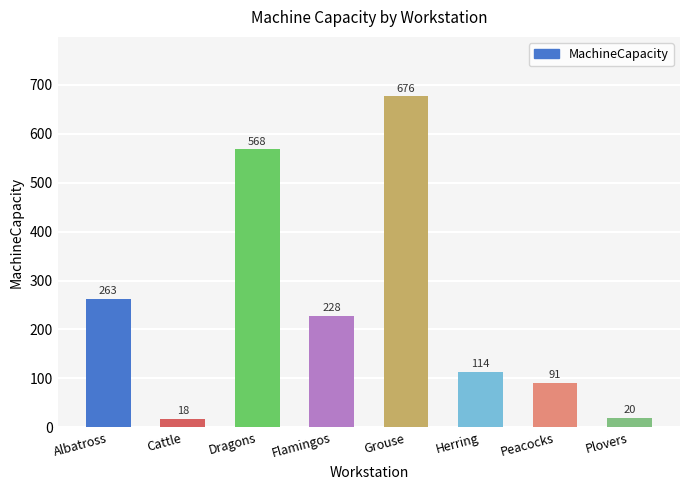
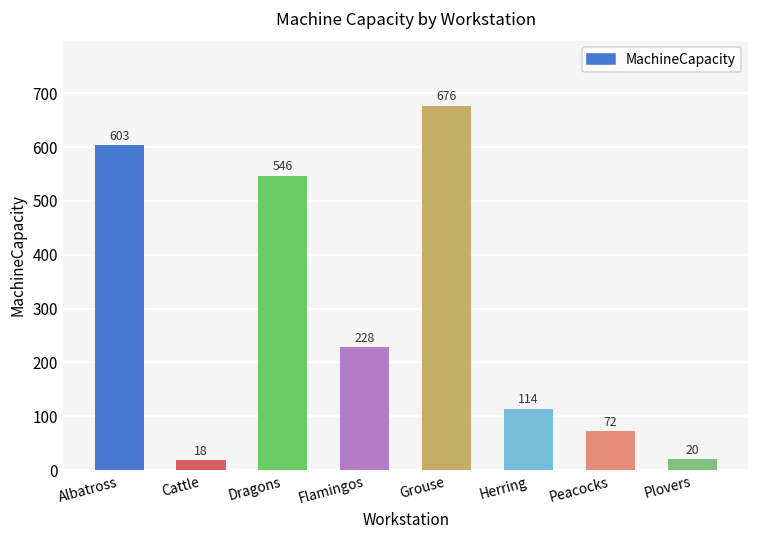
  {
-   "Albatross": 263,
+   "Albatross": 603,
    "Cattle": 18,
-   "Dragons": 568,
+   "Dragons": 546,
    "Flamingos": 228,
    "Grouse": 676,
    "Herring": 114,
-   "Peacocks": 91,
+   "Peacocks": 72,
    "Plovers": 20
  }
